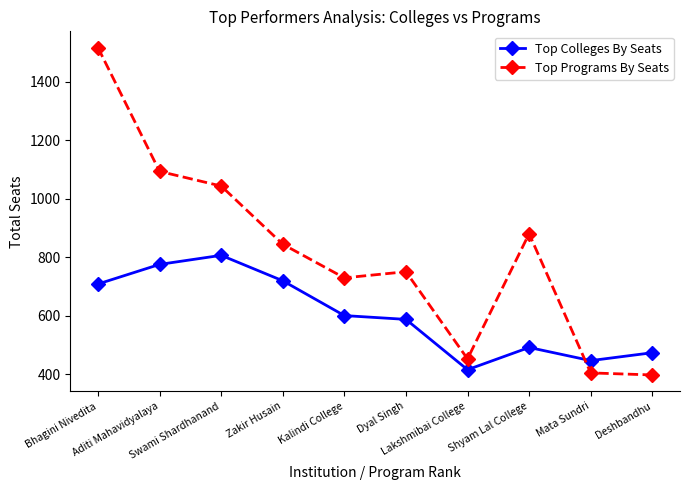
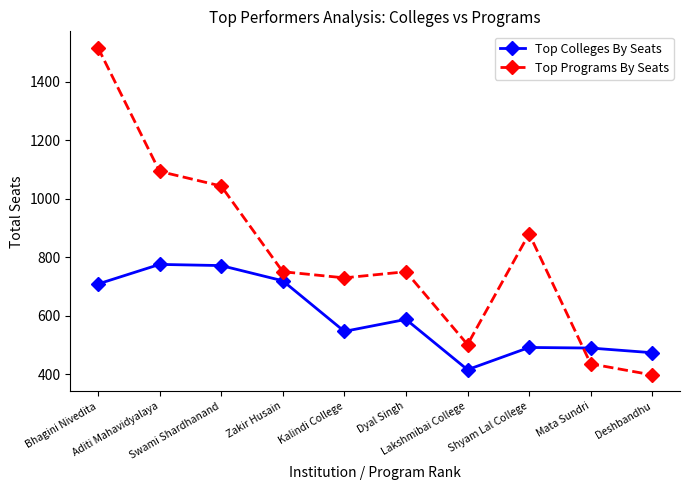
  {
    "Top Colleges By Seats": {
      "Bhagini Nivedita": 710,
      "Aditi Mahavidyalaya": 780,
-     "Swami Shardhanand": 810,
+     "Swami Shardhanand": 770,
      "Zakir Husain": 720,
-     "Kalindi College": 600,
+     "Kalindi College": 550,
      "Dyal Singh": 590,
      "Lakshmibai College": 420,
      "Shyam Lal College": 490,
-     "Mata Sundri": 450,
+     "Mata Sundri": 490,
      "Deshbandhu": 470
    },
    "Top Programs By Seats": {
      "Bhagini Nivedita": 1520,
      "Aditi Mahavidyalaya": 1090,
      "Swami Shardhanand": 1040,
-     "Zakir Husain": 850,
+     "Zakir Husain": 750,
      "Kalindi College": 730,
      "Dyal Singh": 750,
-     "Lakshmibai College": 450,
+     "Lakshmibai College": 500,
      "Shyam Lal College": 880,
-     "Mata Sundri": 410,
+     "Mata Sundri": 440,
      "Deshbandhu": 400
    }
  }
